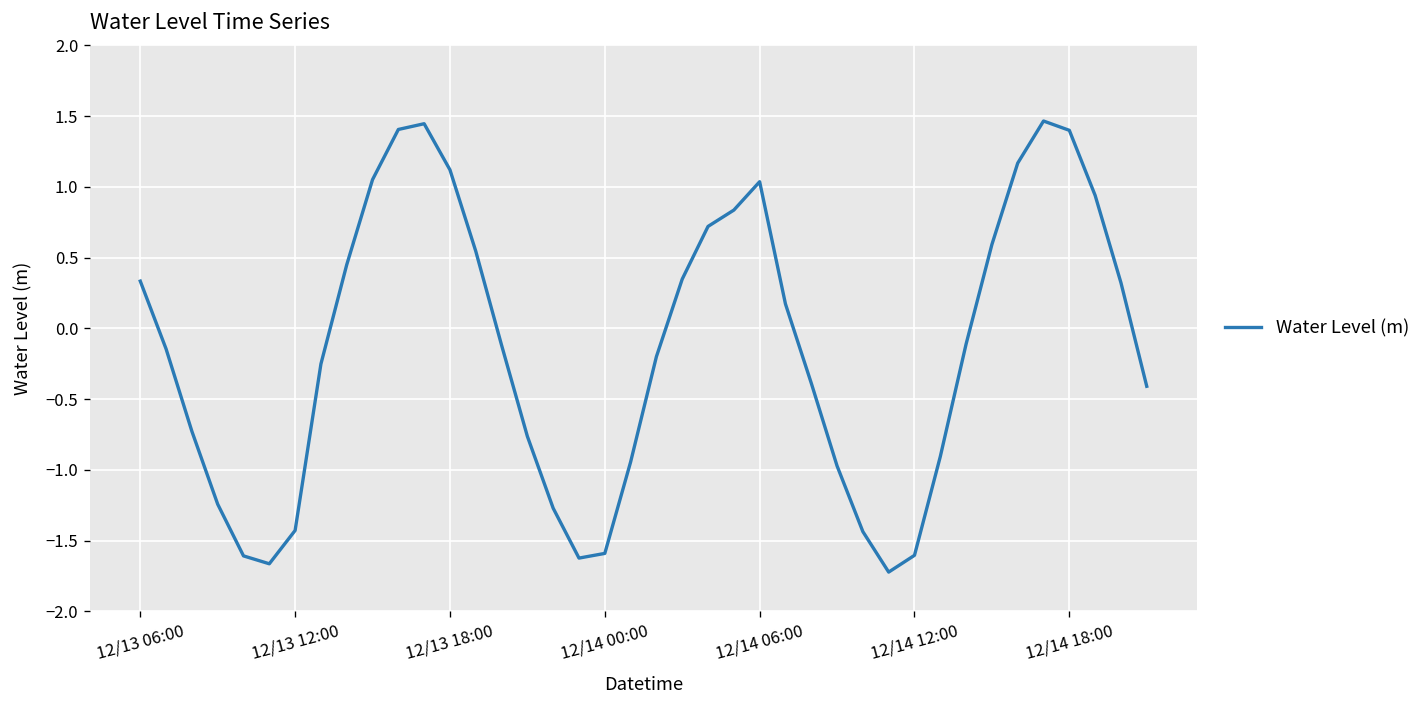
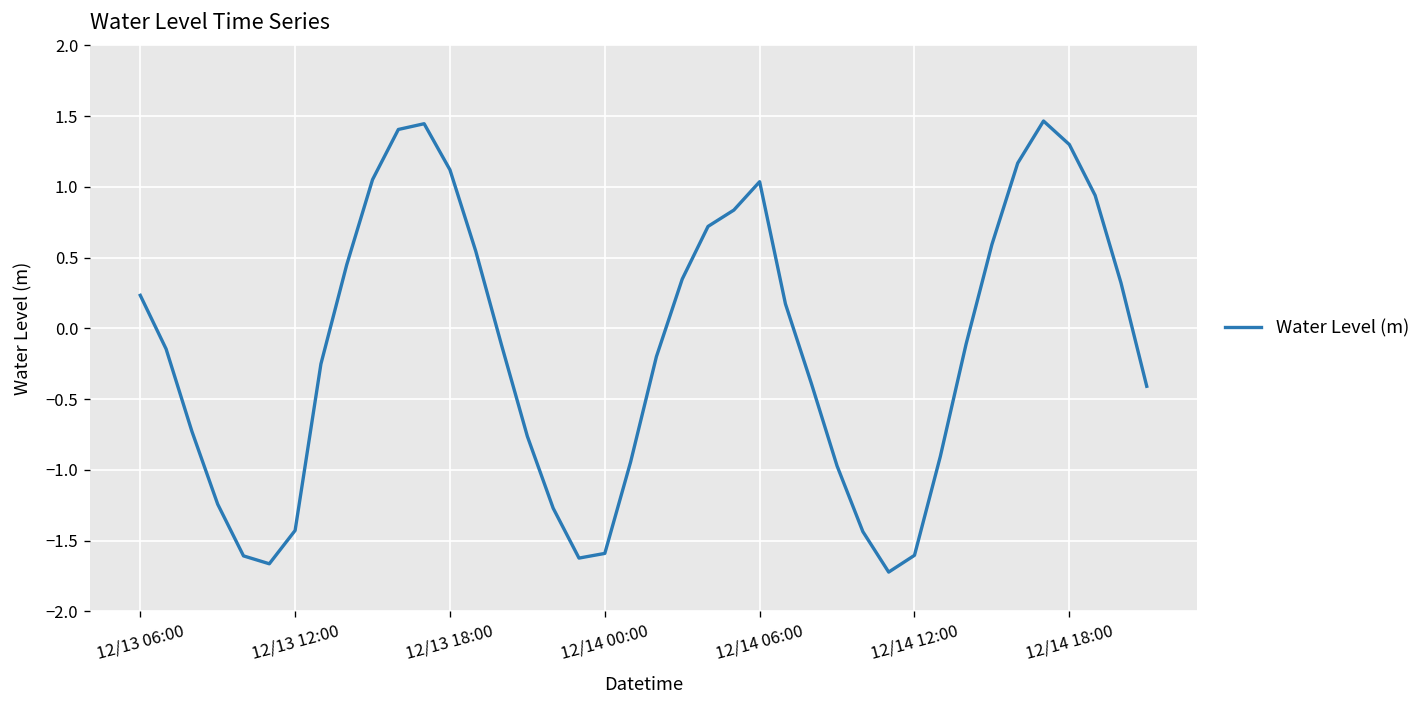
  {
-   "12/13 06:00": 0.33,
+   "12/13 06:00": 0.23,
    "12/13 12:00": -1.43,
    "12/13 18:00": 1.12,
    "12/14 00:00": -1.59,
    "12/14 06:00": 1.04,
    "12/14 12:00": -1.60,
-   "12/14 18:00": 1.40
+   "12/14 18:00": 1.30
  }
